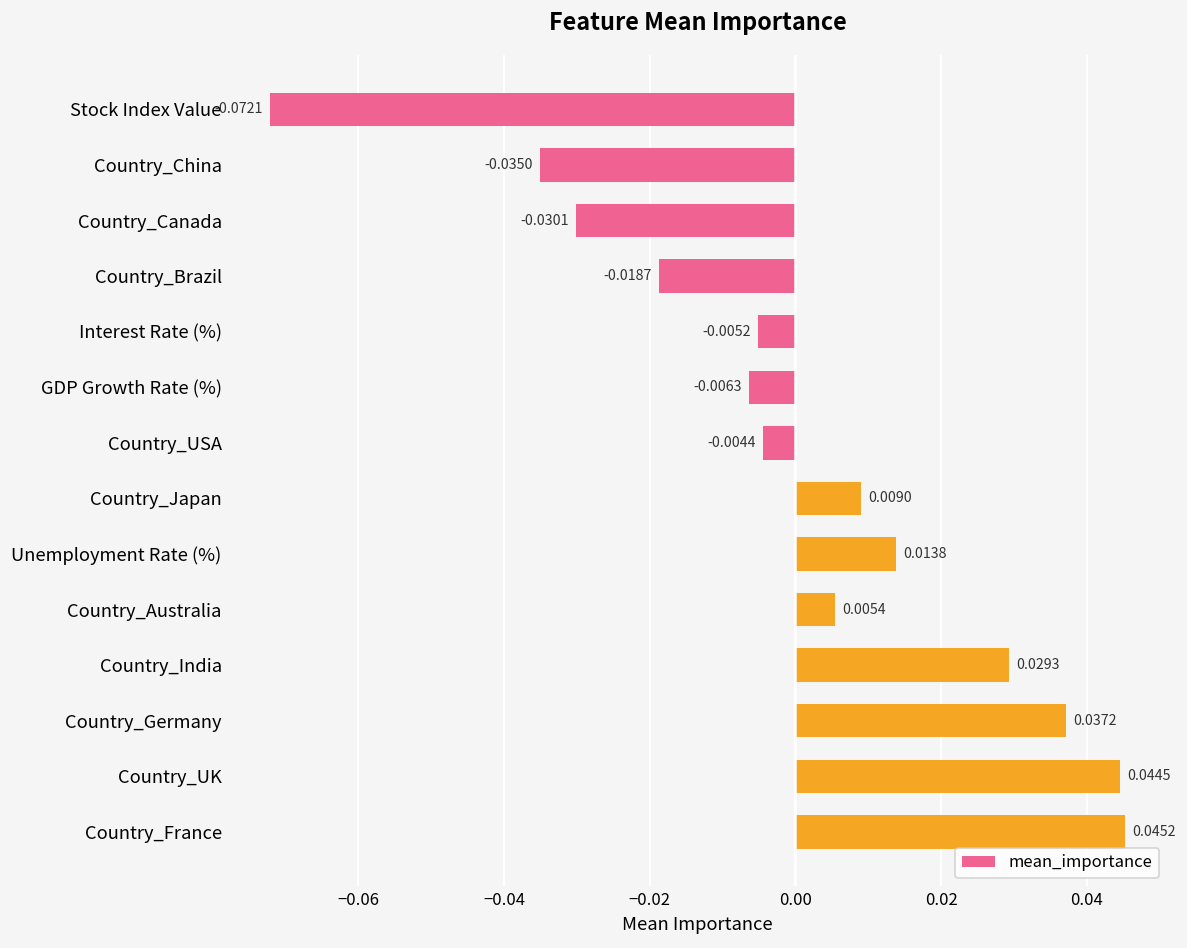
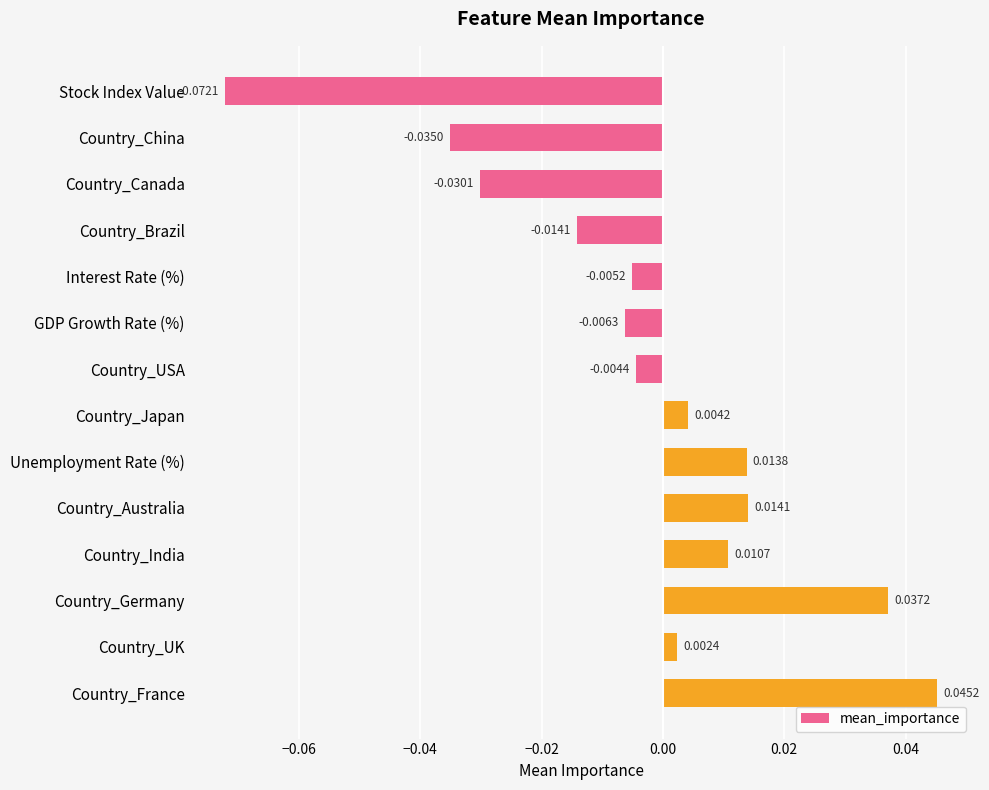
  {
    "Stock Index Value": -0.0721,
    "Country_China": -0.0350,
    "Country_Canada": -0.0301,
-   "Country_Brazil": -0.0187,
+   "Country_Brazil": -0.0141,
    "Interest Rate (%)": -0.0052,
    "GDP Growth Rate (%)": -0.0063,
    "Country_USA": -0.0044,
-   "Country_Japan": 0.0090,
+   "Country_Japan": 0.0042,
    "Unemployment Rate (%)": 0.0138,
-   "Country_Australia": 0.0054,
-   "Country_India": 0.0293,
+   "Country_Australia": 0.0141,
+   "Country_India": 0.0107,
    "Country_Germany": 0.0372,
-   "Country_UK": 0.0445,
+   "Country_UK": 0.0024,
    "Country_France": 0.0452
  }
